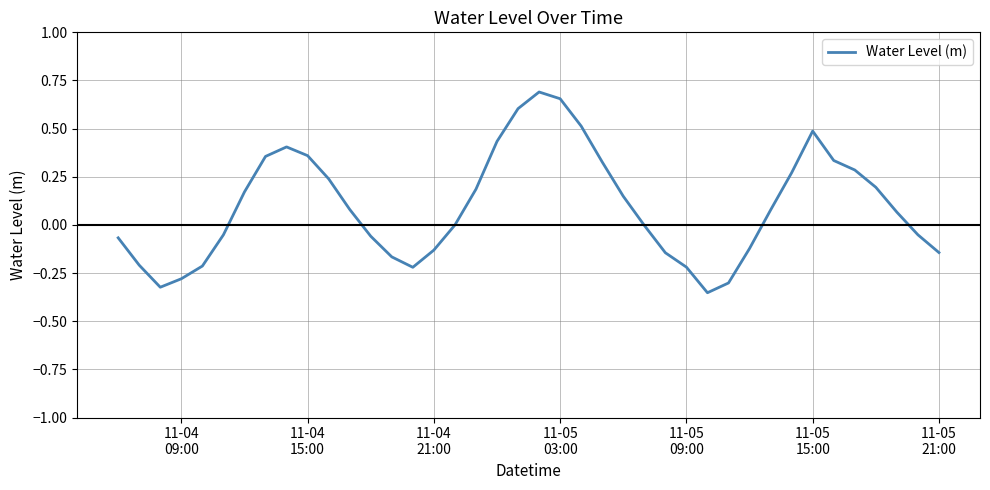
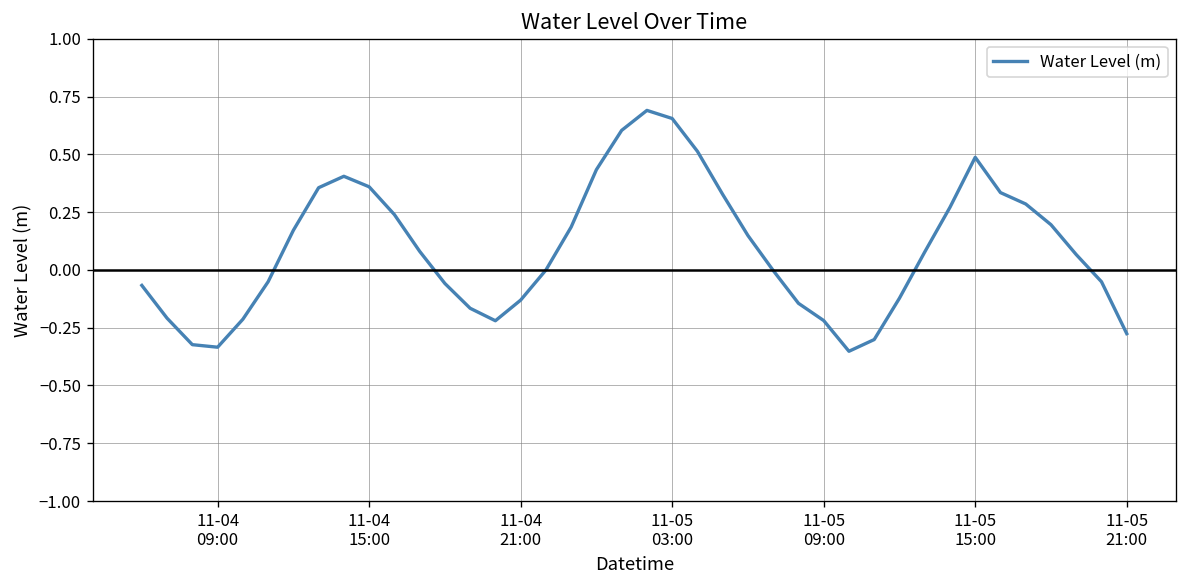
  {
-   "11-04 09:00": -0.28,
+   "11-04 09:00": -0.33,
    "11-04 15:00": 0.36,
    "11-04 21:00": -0.13,
    "11-05 03:00": 0.66,
    "11-05 09:00": -0.22,
    "11-05 15:00": 0.49,
-   "11-05 21:00": -0.14
+   "11-05 21:00": -0.28
  }
